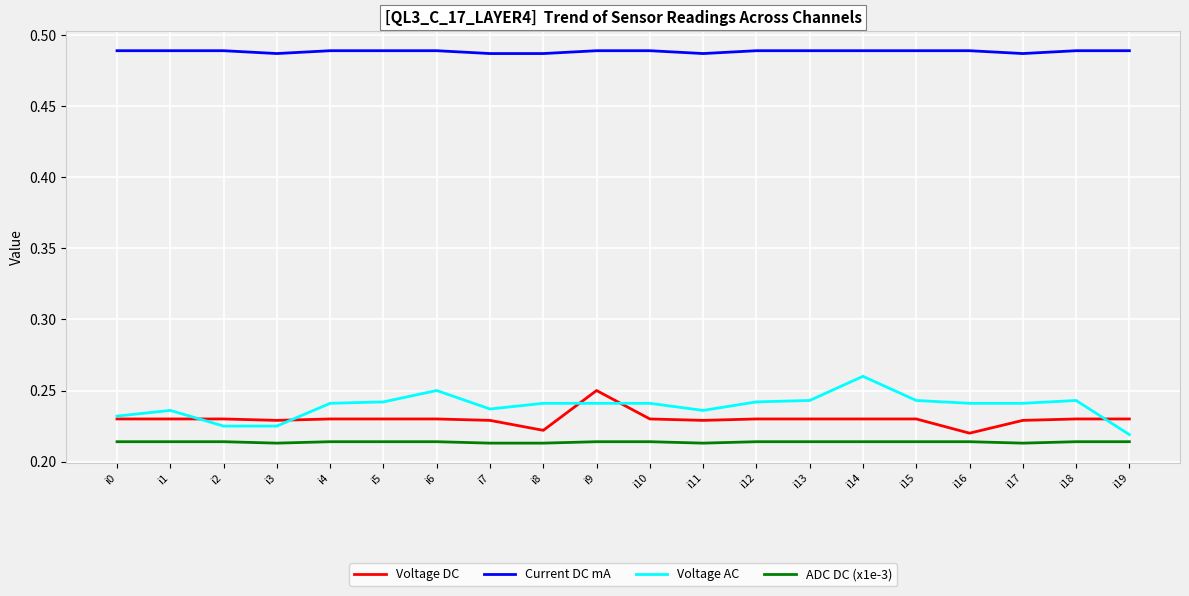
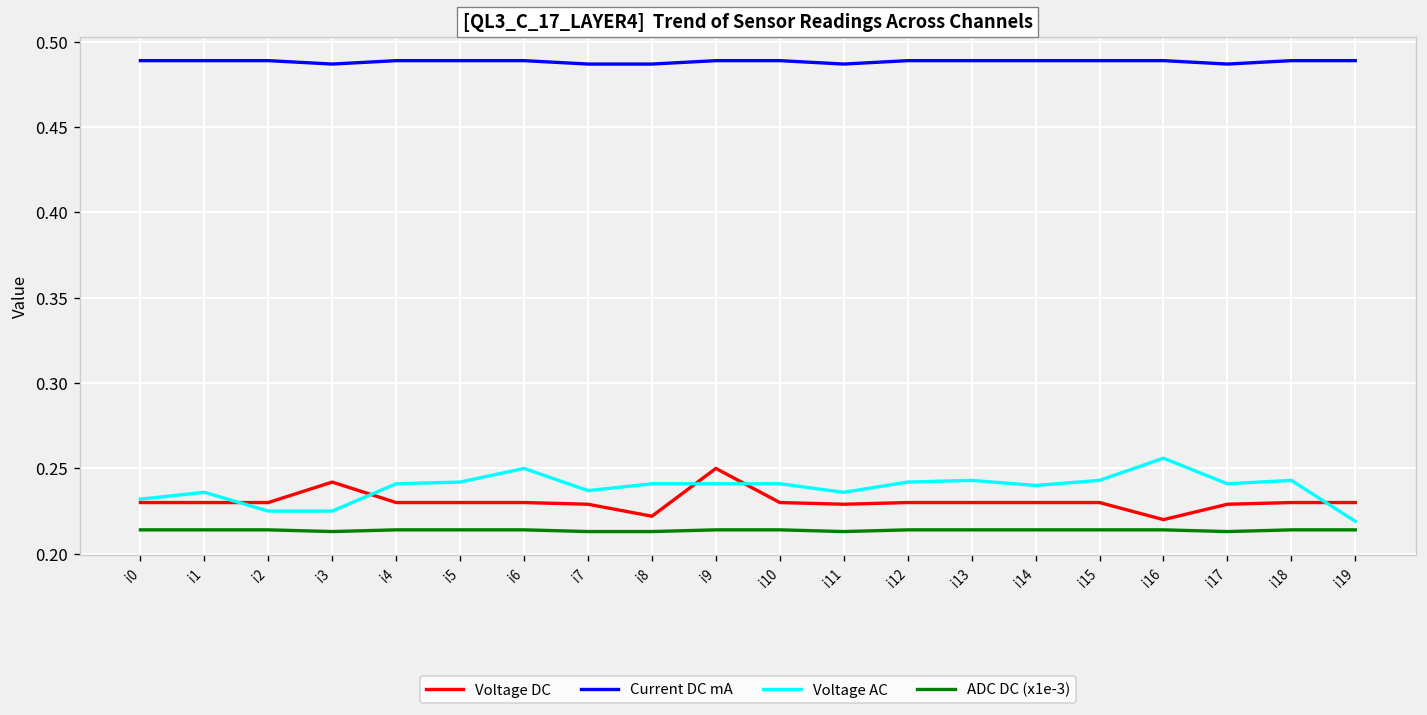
  {
    "Voltage DC": {
      "i0": 0.230,
      "i1": 0.230,
      "i2": 0.230,
-     "i3": 0.229,
+     "i3": 0.242,
      "i4": 0.230,
      "i5": 0.230,
      "i6": 0.230,
      "i7": 0.229,
      "i8": 0.222,
      "i9": 0.250,
      "i10": 0.230,
      "i11": 0.229,
      "i12": 0.230,
      "i13": 0.230,
      "i14": 0.230,
      "i15": 0.230,
      "i16": 0.220,
      "i17": 0.229,
      "i18": 0.230,
      "i19": 0.230
    },
    "Current DC mA": {
      "i0": 0.489,
      "i1": 0.489,
      "i2": 0.489,
      "i3": 0.487,
      "i4": 0.489,
      "i5": 0.489,
      "i6": 0.489,
      "i7": 0.487,
      "i8": 0.487,
      "i9": 0.489,
      "i10": 0.489,
      "i11": 0.487,
      "i12": 0.489,
      "i13": 0.489,
      "i14": 0.489,
      "i15": 0.489,
      "i16": 0.489,
      "i17": 0.487,
      "i18": 0.489,
      "i19": 0.489
    },
    "Voltage AC": {
      "i0": 0.232,
      "i1": 0.236,
      "i2": 0.225,
      "i3": 0.225,
      "i4": 0.241,
      "i5": 0.242,
      "i6": 0.250,
      "i7": 0.237,
      "i8": 0.241,
      "i9": 0.241,
      "i10": 0.241,
      "i11": 0.236,
      "i12": 0.242,
      "i13": 0.243,
-     "i14": 0.26,
+     "i14": 0.24,
      "i15": 0.243,
-     "i16": 0.241,
+     "i16": 0.256,
      "i17": 0.241,
      "i18": 0.243,
      "i19": 0.219
    },
    "ADC DC (x1e-3)": {
      "i0": 0.214,
      "i1": 0.214,
      "i2": 0.214,
      "i3": 0.213,
      "i4": 0.214,
      "i5": 0.214,
      "i6": 0.214,
      "i7": 0.213,
      "i8": 0.213,
      "i9": 0.214,
      "i10": 0.214,
      "i11": 0.213,
      "i12": 0.214,
      "i13": 0.214,
      "i14": 0.214,
      "i15": 0.214,
      "i16": 0.214,
      "i17": 0.213,
      "i18": 0.214,
      "i19": 0.214
    }
  }
